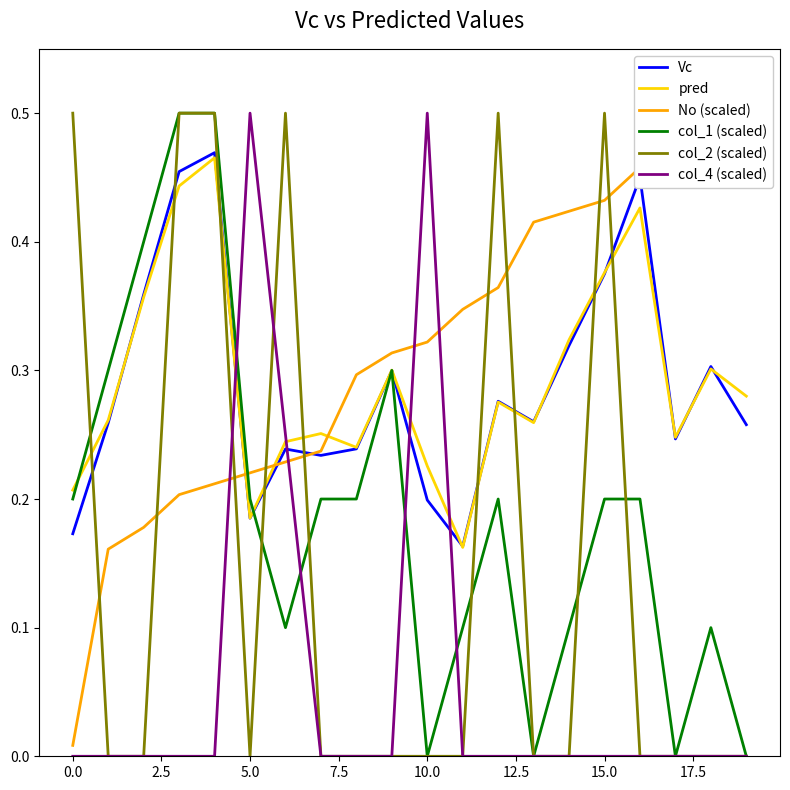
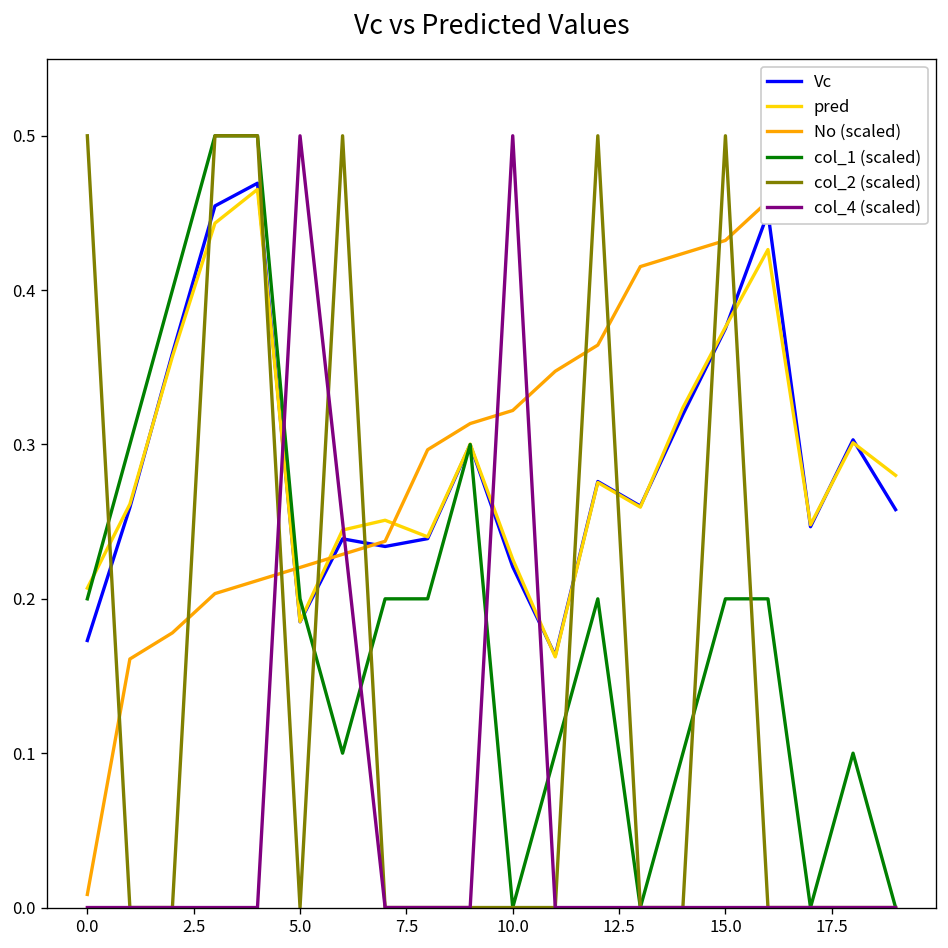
  {
    "Vc": {
      "0.0": 0.173,
-     "10.0": 0.199
+     "10.0": 0.221
    },
    "col_1 (scaled)": {
      "0.0": 0.200,
      "5.0": 0.200,
      "15.0": 0.200
    },
    "col_2 (scaled)": {
      "0.0": 0.500,
      "5.0": 0.000,
      "15.0": 0.500
    },
    "col_4 (scaled)": {
      "0.0": 0.000,
      "5.0": 0.500,
      "10.0": 0.500,
      "15.0": 0.000
    }
  }
